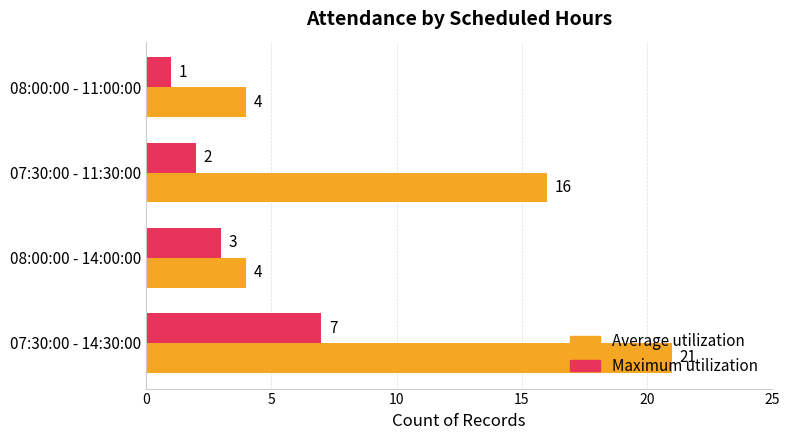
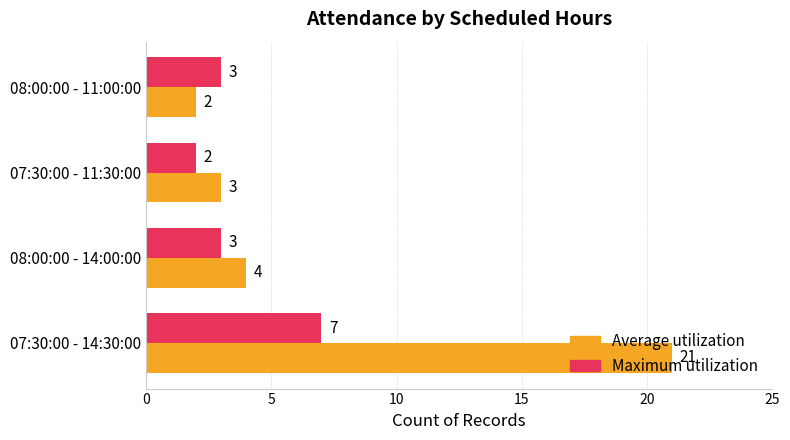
  {
    "Average utilization": {
-     "08:00:00 - 11:00:00": 4,
-     "07:30:00 - 11:30:00": 16,
+     "08:00:00 - 11:00:00": 2,
+     "07:30:00 - 11:30:00": 3,
      "08:00:00 - 14:00:00": 4,
      "07:30:00 - 14:30:00": 21
    },
    "Maximum utilization": {
-     "08:00:00 - 11:00:00": 1,
+     "08:00:00 - 11:00:00": 3,
      "07:30:00 - 11:30:00": 2,
      "08:00:00 - 14:00:00": 3,
      "07:30:00 - 14:30:00": 7
    }
  }
